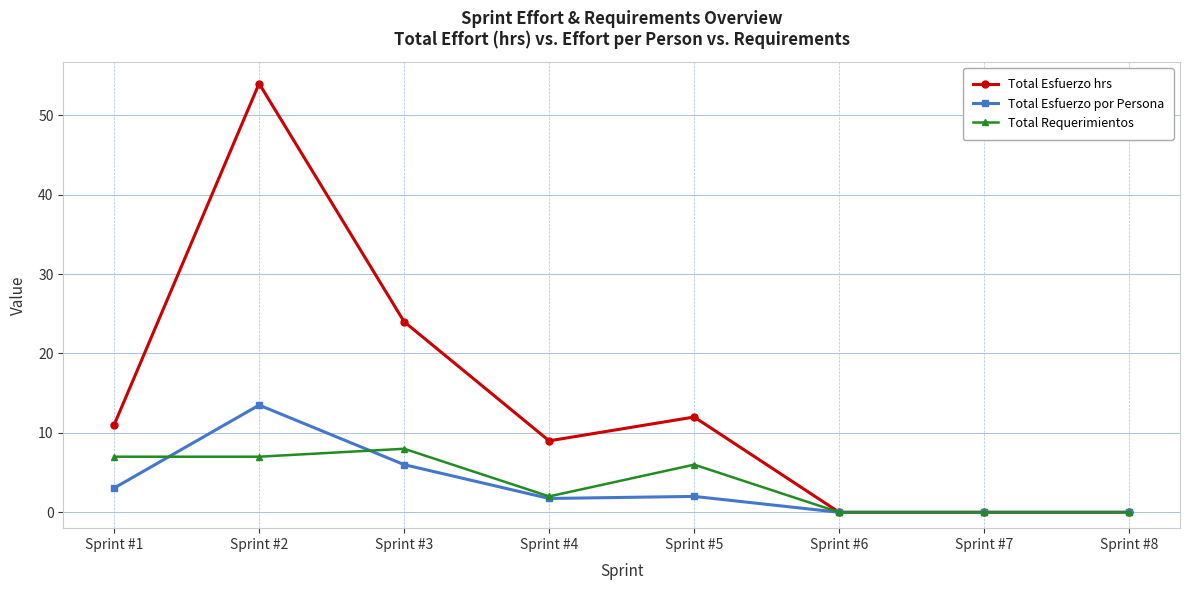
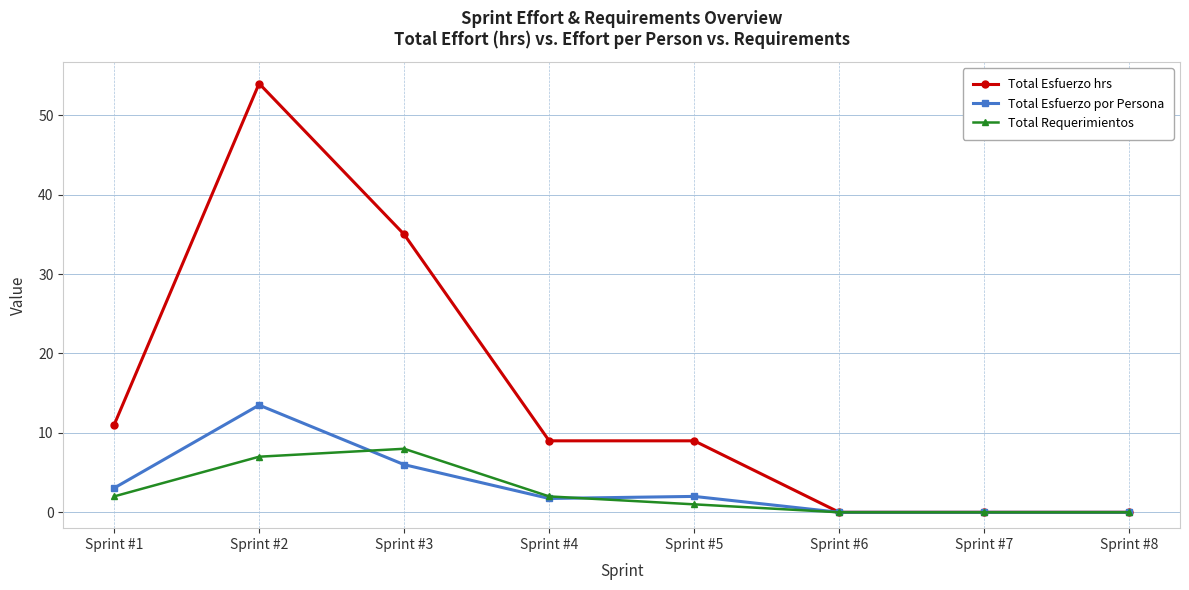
  {
    "Total Esfuerzo hrs": {
      "Sprint #1": 11,
      "Sprint #2": 54,
-     "Sprint #3": 24,
+     "Sprint #3": 35,
      "Sprint #4": 9,
-     "Sprint #5": 12
+     "Sprint #5": 9
    },
    "Total Esfuerzo por Persona": {
      "Sprint #1": 3,
      "Sprint #2": 14,
      "Sprint #3": 6,
      "Sprint #5": 2
    },
    "Total Requerimientos": {
-     "Sprint #1": 7,
+     "Sprint #1": 2,
      "Sprint #2": 7,
      "Sprint #3": 8,
-     "Sprint #5": 6
+     "Sprint #5": 1
    }
  }
